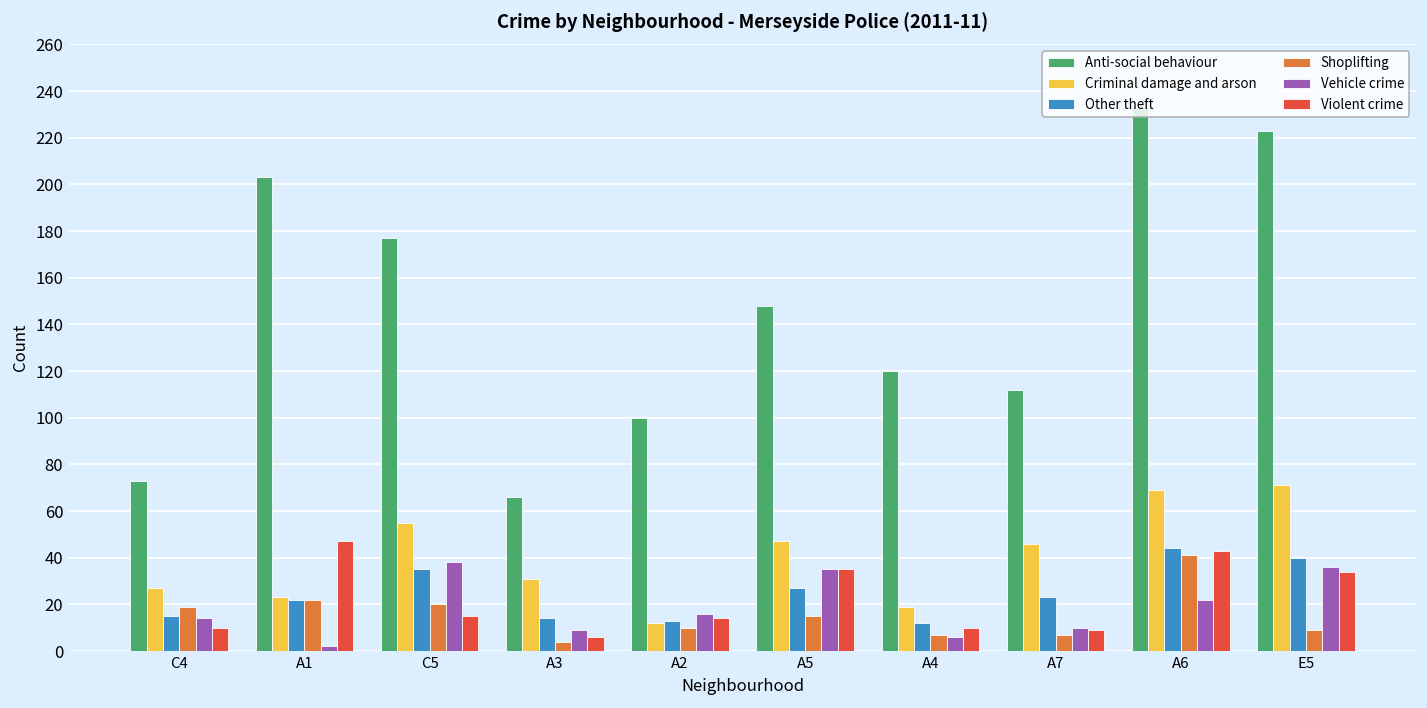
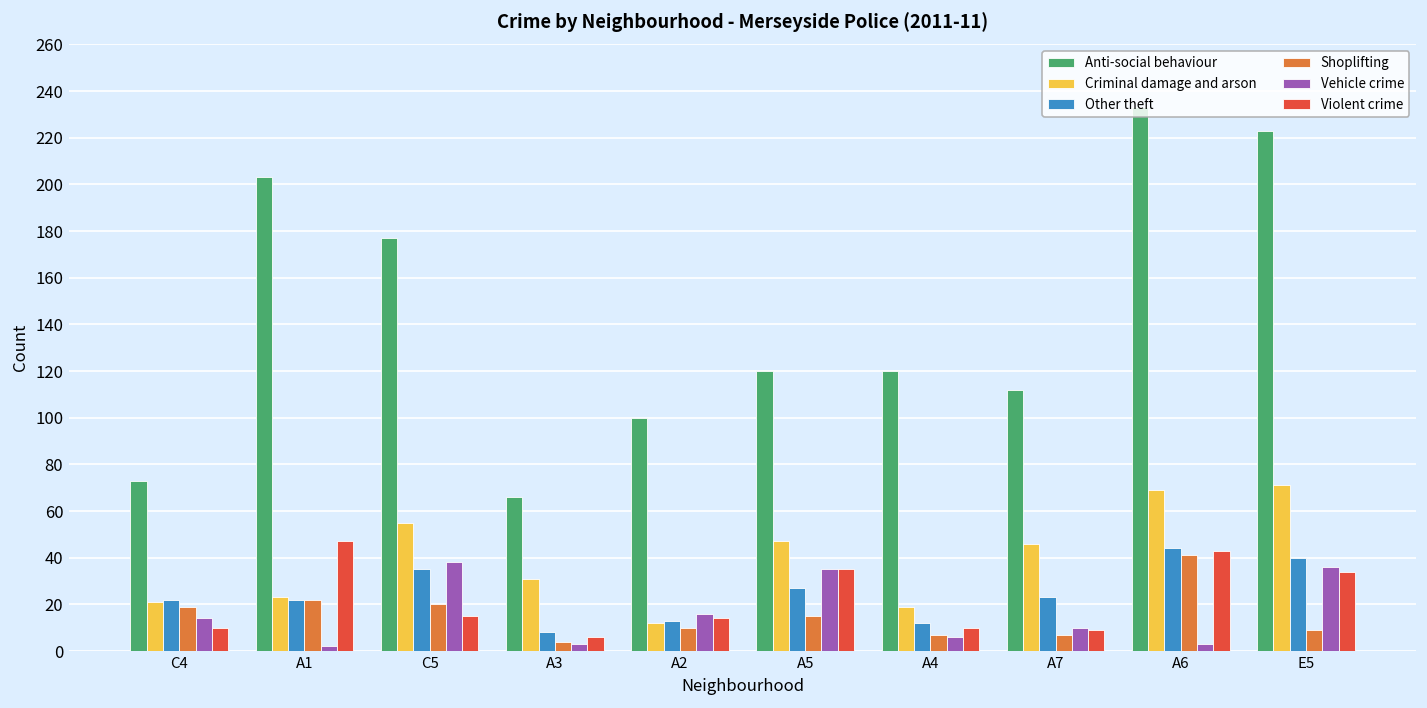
  {
    "Anti-social behaviour": {
      "C4": 73,
      "A1": 203,
      "C5": 177,
      "A3": 66,
      "A2": 100,
-     "A5": 148,
+     "A5": 120,
      "A4": 120,
      "A7": 112,
      "E5": 223
    },
    "Criminal damage and arson": {
-     "C4": 27,
+     "C4": 21,
      "A1": 23,
      "C5": 55,
      "A3": 31,
      "A2": 12,
      "A5": 47,
      "A4": 19,
      "A7": 46,
      "A6": 69,
      "E5": 71
    },
    "Other theft": {
-     "C4": 15,
+     "C4": 22,
      "A1": 22,
      "C5": 35,
-     "A3": 14,
+     "A3": 8,
      "A2": 13,
      "A5": 27,
      "A4": 12,
      "A7": 23,
      "A6": 44,
      "E5": 40
    },
    "Vehicle crime": {
      "C4": 14,
      "A1": 2,
      "C5": 38,
-     "A3": 9,
+     "A3": 3,
      "A2": 16,
      "A5": 35,
      "A4": 6,
      "A7": 10,
-     "A6": 22,
+     "A6": 3,
      "E5": 36
    }
  }
